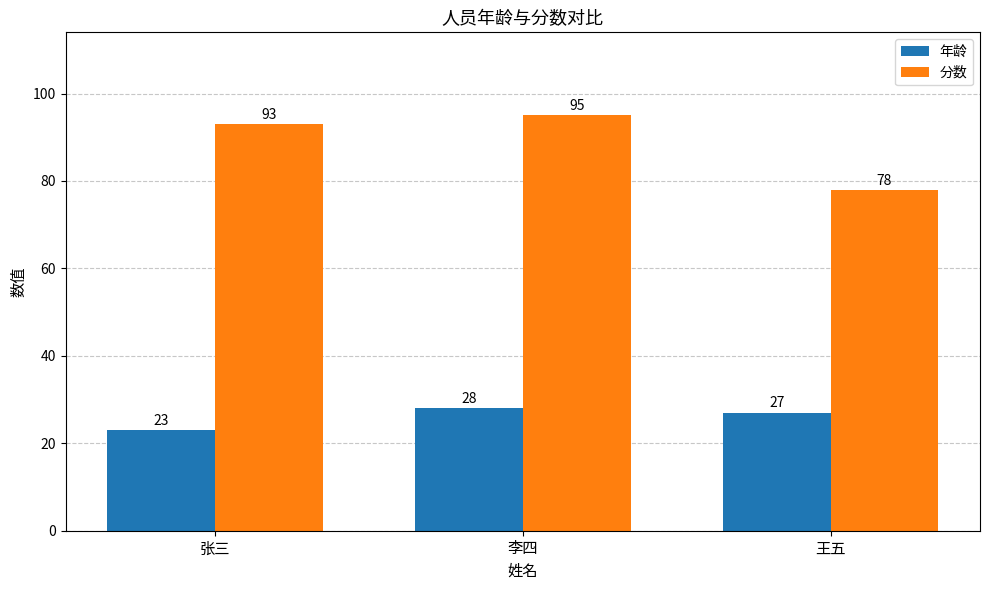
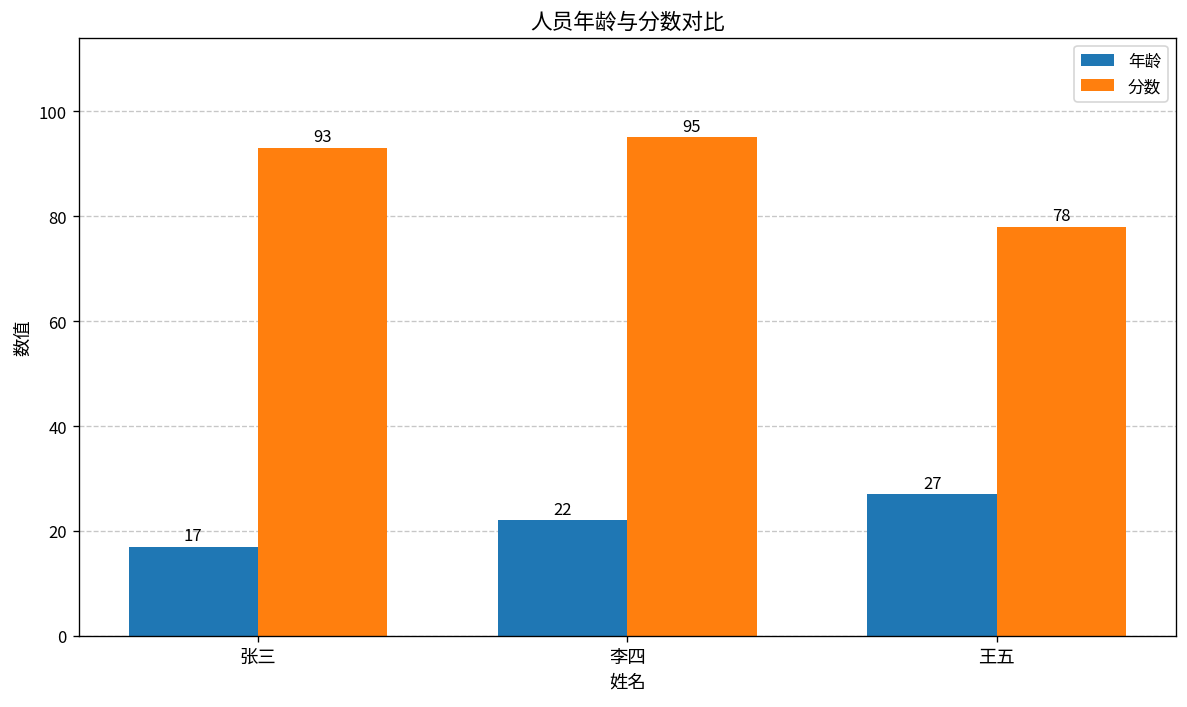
  {
    "年龄": {
-     "张三": 23,
-     "李四": 28,
+     "张三": 17,
+     "李四": 22,
      "王五": 27
    },
    "分数": {
      "张三": 93,
      "李四": 95,
      "王五": 78
    }
  }
